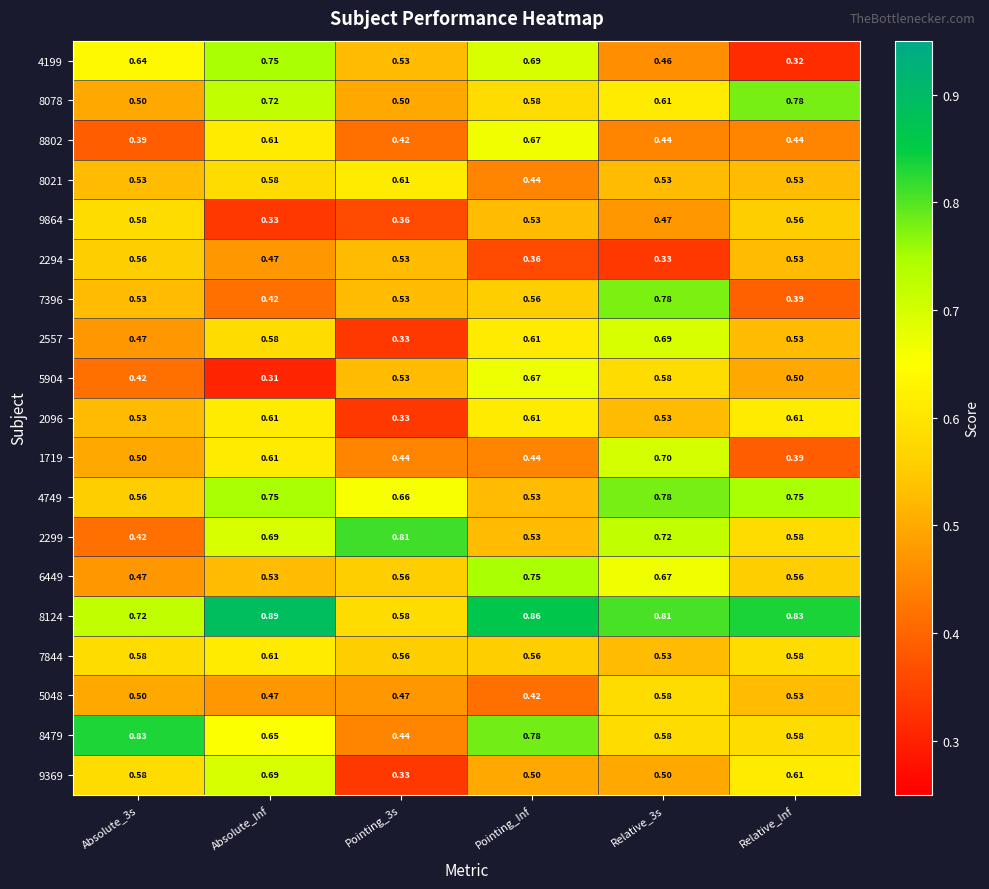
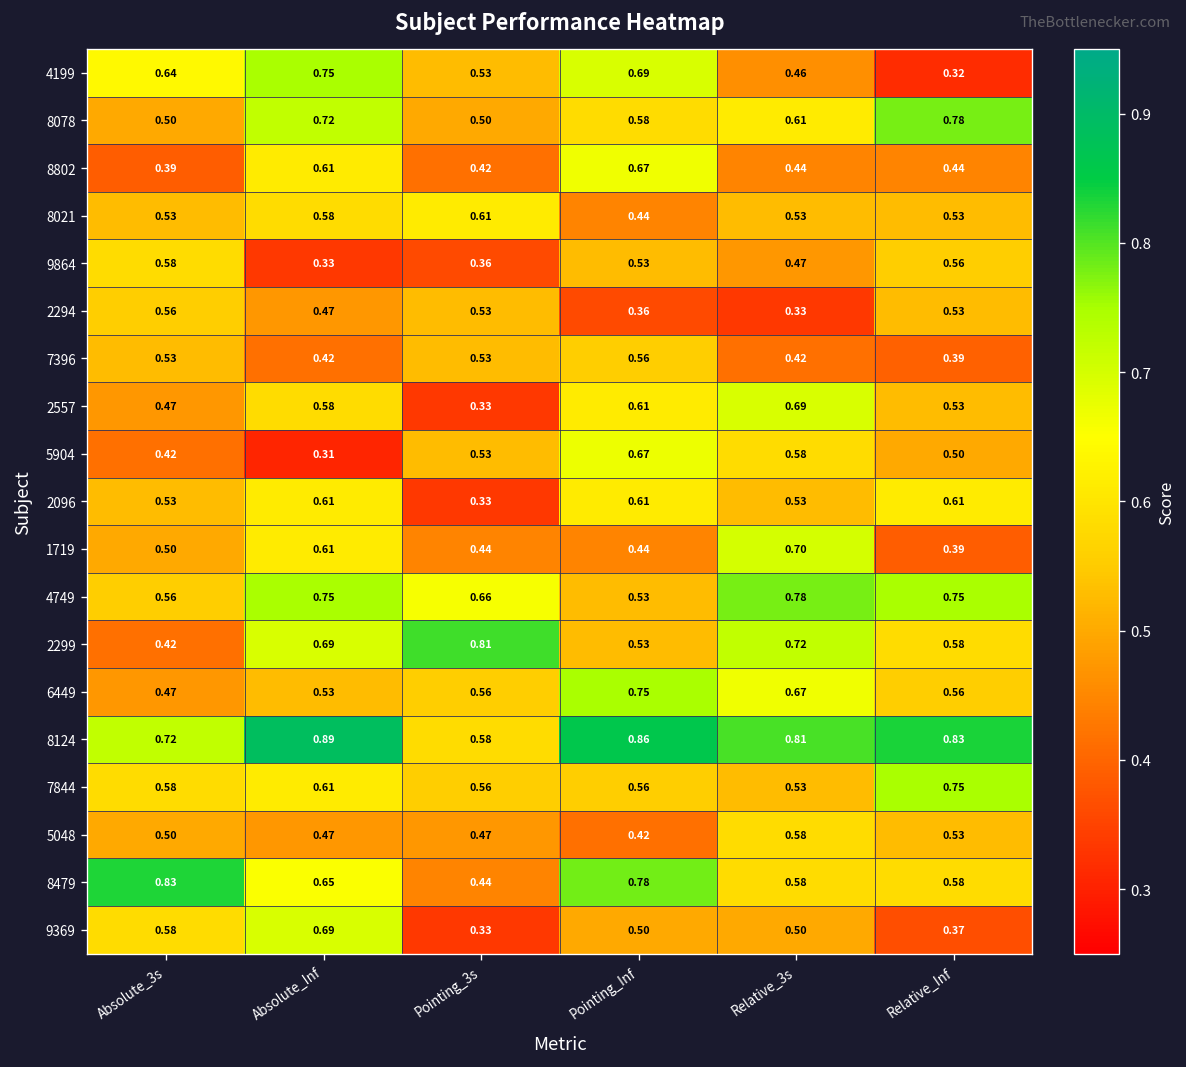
  {
    "4199": {
      "Absolute_3s": 0.64,
      "Absolute_Inf": 0.75,
      "Pointing_3s": 0.53,
      "Pointing_Inf": 0.69,
      "Relative_3s": 0.46,
      "Relative_Inf": 0.32
    },
    "8078": {
      "Absolute_3s": 0.50,
      "Absolute_Inf": 0.72,
      "Pointing_3s": 0.50,
      "Pointing_Inf": 0.58,
      "Relative_3s": 0.61,
      "Relative_Inf": 0.78
    },
    "8802": {
      "Absolute_3s": 0.39,
      "Absolute_Inf": 0.61,
      "Pointing_3s": 0.42,
      "Pointing_Inf": 0.67,
      "Relative_3s": 0.44,
      "Relative_Inf": 0.44
    },
    "8021": {
      "Absolute_3s": 0.53,
      "Absolute_Inf": 0.58,
      "Pointing_3s": 0.61,
      "Pointing_Inf": 0.44,
      "Relative_3s": 0.53,
      "Relative_Inf": 0.53
    },
    "9864": {
      "Absolute_3s": 0.58,
      "Absolute_Inf": 0.33,
      "Pointing_3s": 0.36,
      "Pointing_Inf": 0.53,
      "Relative_3s": 0.47,
      "Relative_Inf": 0.56
    },
    "2294": {
      "Absolute_3s": 0.56,
      "Absolute_Inf": 0.47,
      "Pointing_3s": 0.53,
      "Pointing_Inf": 0.36,
      "Relative_3s": 0.33,
      "Relative_Inf": 0.53
    },
    "7396": {
      "Absolute_3s": 0.53,
      "Absolute_Inf": 0.42,
      "Pointing_3s": 0.53,
      "Pointing_Inf": 0.56,
-     "Relative_3s": 0.78,
+     "Relative_3s": 0.42,
      "Relative_Inf": 0.39
    },
    "2557": {
      "Absolute_3s": 0.47,
      "Absolute_Inf": 0.58,
      "Pointing_3s": 0.33,
      "Pointing_Inf": 0.61,
      "Relative_3s": 0.69,
      "Relative_Inf": 0.53
    },
    "5904": {
      "Absolute_3s": 0.42,
      "Absolute_Inf": 0.31,
      "Pointing_3s": 0.53,
      "Pointing_Inf": 0.67,
      "Relative_3s": 0.58,
      "Relative_Inf": 0.50
    },
    "2096": {
      "Absolute_3s": 0.53,
      "Absolute_Inf": 0.61,
      "Pointing_3s": 0.33,
      "Pointing_Inf": 0.61,
      "Relative_3s": 0.53,
      "Relative_Inf": 0.61
    },
    "1719": {
      "Absolute_3s": 0.50,
      "Absolute_Inf": 0.61,
      "Pointing_3s": 0.44,
      "Pointing_Inf": 0.44,
      "Relative_3s": 0.70,
      "Relative_Inf": 0.39
    },
    "4749": {
      "Absolute_3s": 0.56,
      "Absolute_Inf": 0.75,
      "Pointing_3s": 0.66,
      "Pointing_Inf": 0.53,
      "Relative_3s": 0.78,
      "Relative_Inf": 0.75
    },
    "2299": {
      "Absolute_3s": 0.42,
      "Absolute_Inf": 0.69,
      "Pointing_3s": 0.81,
      "Pointing_Inf": 0.53,
      "Relative_3s": 0.72,
      "Relative_Inf": 0.58
    },
    "6449": {
      "Absolute_3s": 0.47,
      "Absolute_Inf": 0.53,
      "Pointing_3s": 0.56,
      "Pointing_Inf": 0.75,
      "Relative_3s": 0.67,
      "Relative_Inf": 0.56
    },
    "8124": {
      "Absolute_3s": 0.72,
      "Absolute_Inf": 0.89,
      "Pointing_3s": 0.58,
      "Pointing_Inf": 0.86,
      "Relative_3s": 0.81,
      "Relative_Inf": 0.83
    },
    "7844": {
      "Absolute_3s": 0.58,
      "Absolute_Inf": 0.61,
      "Pointing_3s": 0.56,
      "Pointing_Inf": 0.56,
      "Relative_3s": 0.53,
-     "Relative_Inf": 0.58
+     "Relative_Inf": 0.75
    },
    "5048": {
      "Absolute_3s": 0.50,
      "Absolute_Inf": 0.47,
      "Pointing_3s": 0.47,
      "Pointing_Inf": 0.42,
      "Relative_3s": 0.58,
      "Relative_Inf": 0.53
    },
    "8479": {
      "Absolute_3s": 0.83,
      "Absolute_Inf": 0.65,
      "Pointing_3s": 0.44,
      "Pointing_Inf": 0.78,
      "Relative_3s": 0.58,
      "Relative_Inf": 0.58
    },
    "9369": {
      "Absolute_3s": 0.58,
      "Absolute_Inf": 0.69,
      "Pointing_3s": 0.33,
      "Pointing_Inf": 0.50,
      "Relative_3s": 0.50,
-     "Relative_Inf": 0.61
+     "Relative_Inf": 0.37
    }
  }
